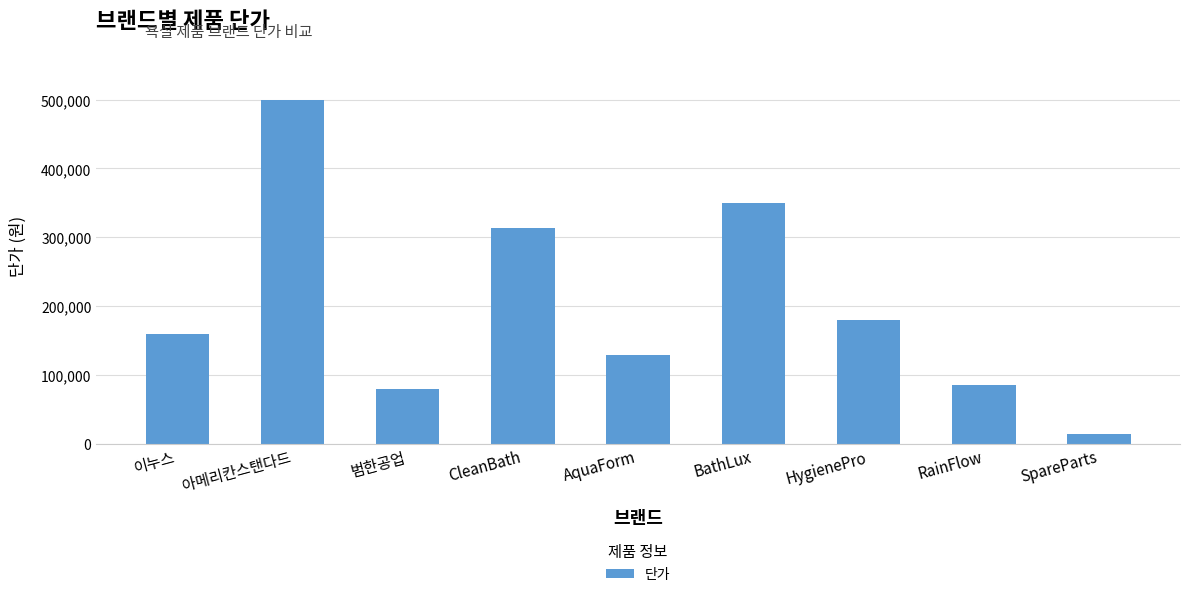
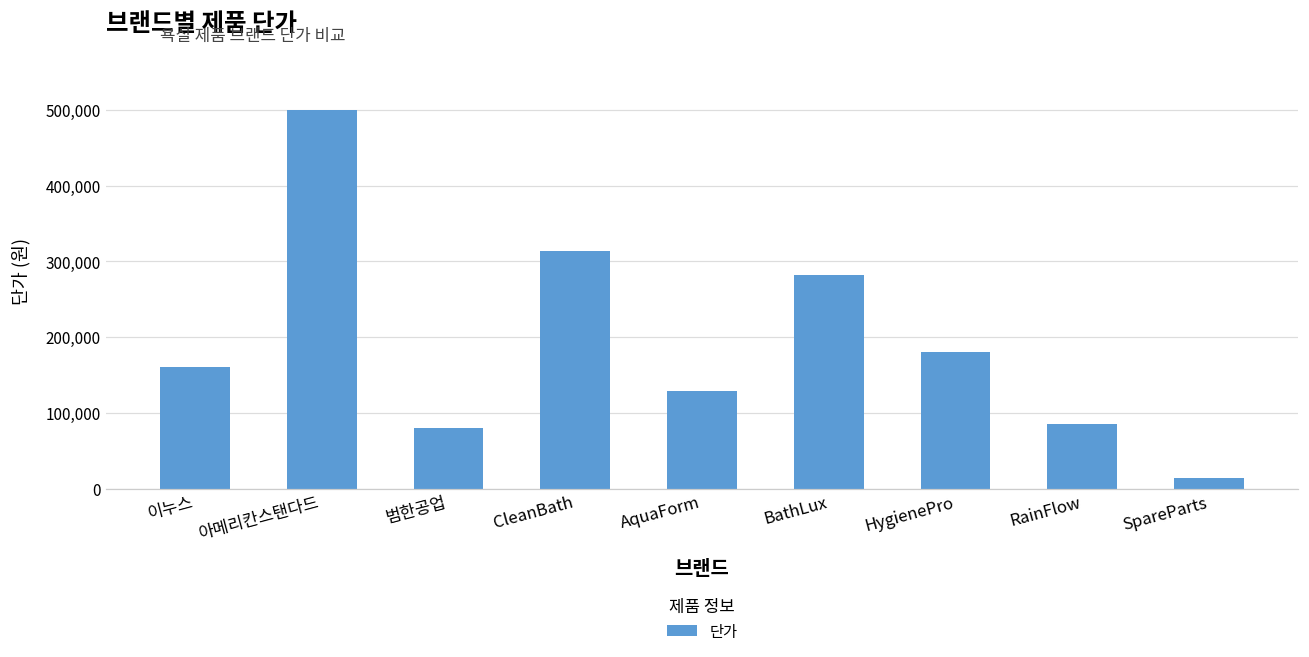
  {
    "이누스": "160,000",
    "아메리칸스탠다드": "500,000",
    "범한공업": "80,000",
    "CleanBath": "310,000",
    "AquaForm": "130,000",
-   "BathLux": "350,000",
+   "BathLux": "280,000",
    "HygienePro": "180,000",
    "RainFlow": "90,000",
    "SpareParts": "10,000"
  }
